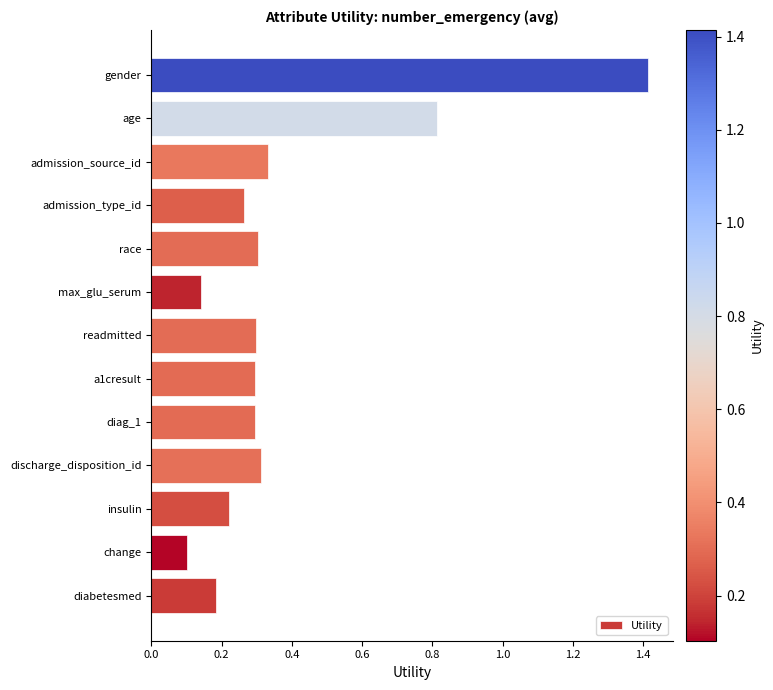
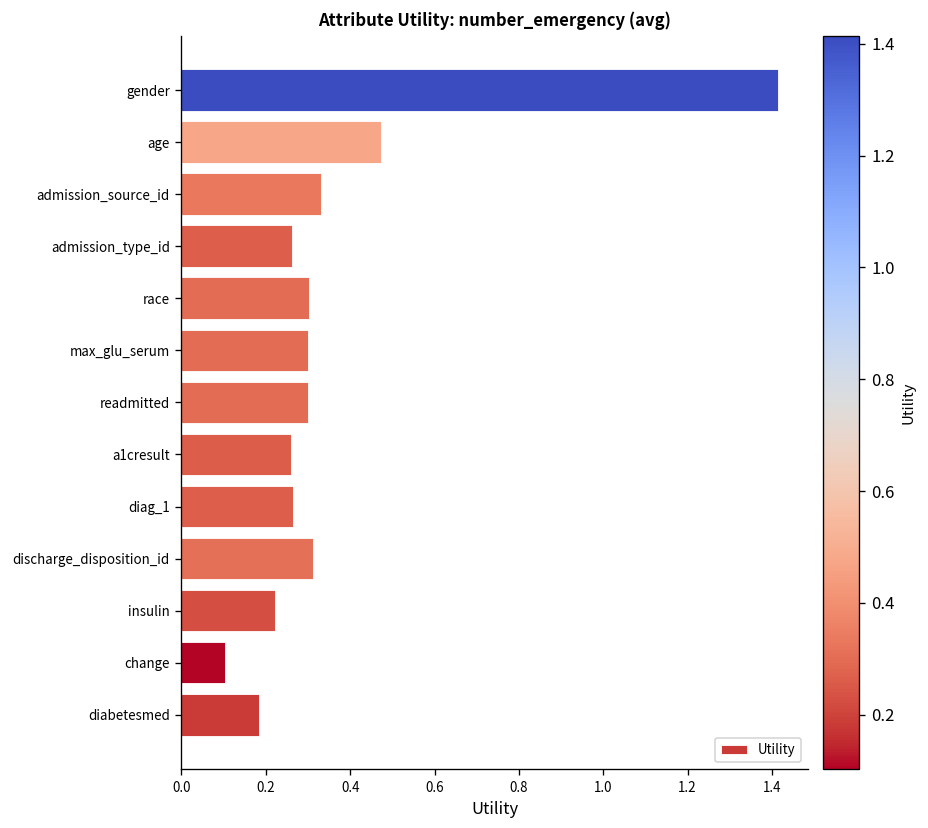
  {
    "gender": 1.41,
-   "age": 0.81,
+   "age": 0.47,
    "admission_source_id": 0.33,
    "admission_type_id": 0.26,
    "race": 0.30,
-   "max_glu_serum": 0.14,
+   "max_glu_serum": 0.30,
    "readmitted": 0.30,
-   "a1cresult": 0.30,
-   "diag_1": 0.30,
+   "a1cresult": 0.26,
+   "diag_1": 0.27,
    "discharge_disposition_id": 0.31,
    "insulin": 0.22,
    "change": 0.10,
    "diabetesmed": 0.18
  }
